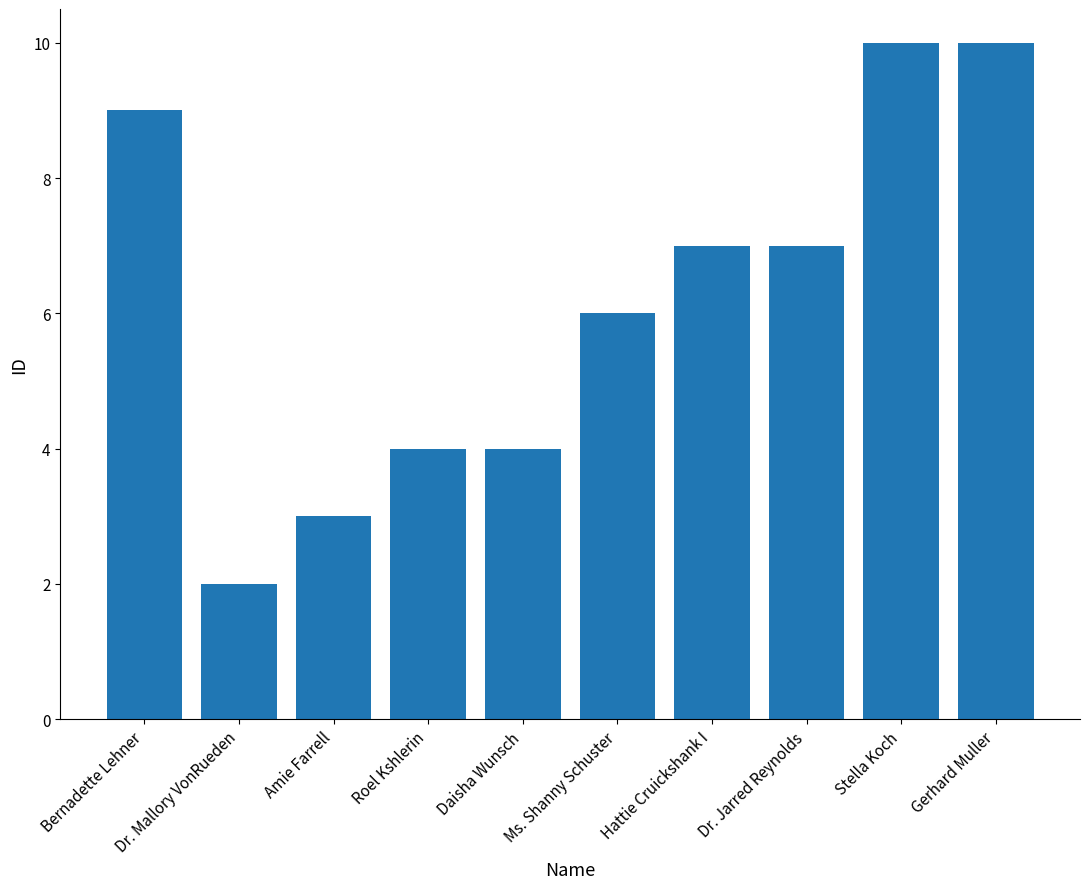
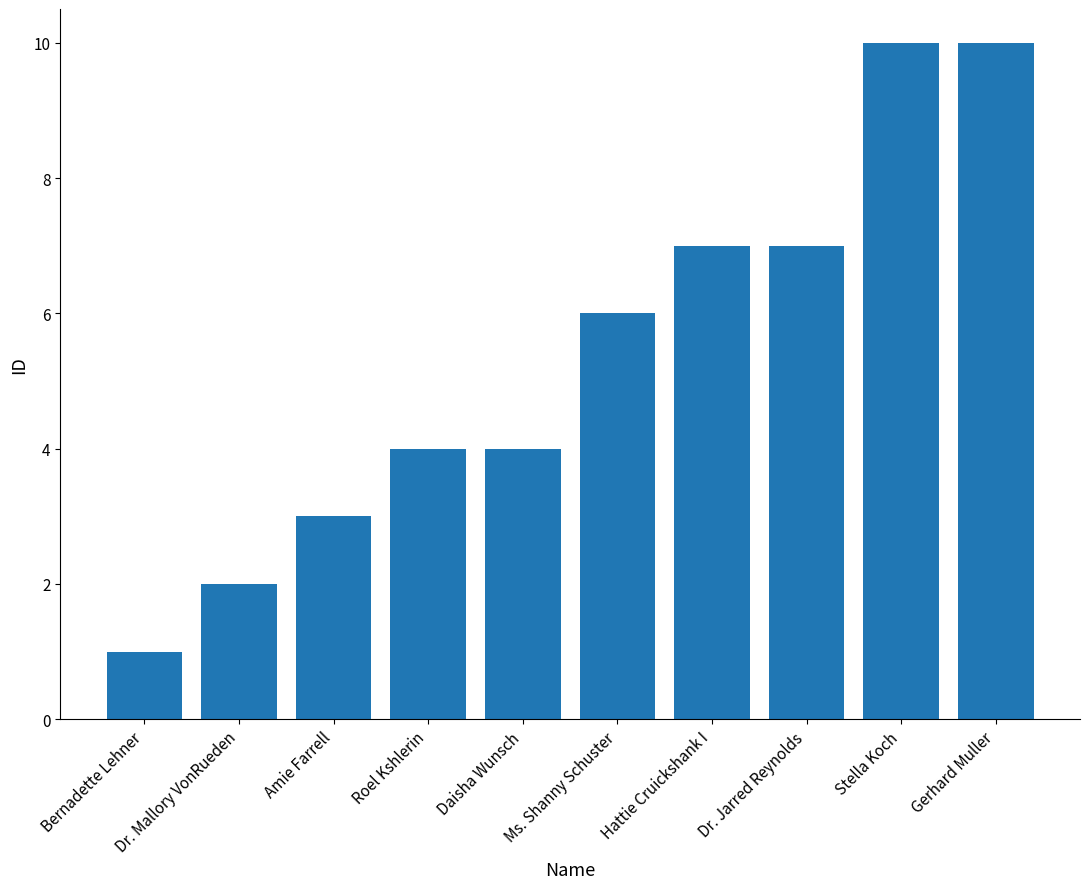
  {
-   "Bernadette Lehner": 9,
+   "Bernadette Lehner": 1,
    "Dr. Mallory VonRueden": 2,
    "Amie Farrell": 3,
    "Roel Kshlerin": 4,
    "Daisha Wunsch": 4,
    "Ms. Shanny Schuster": 6,
    "Hattie Cruickshank I": 7,
    "Dr. Jarred Reynolds": 7,
    "Stella Koch": 10,
    "Gerhard Muller": 10
  }
